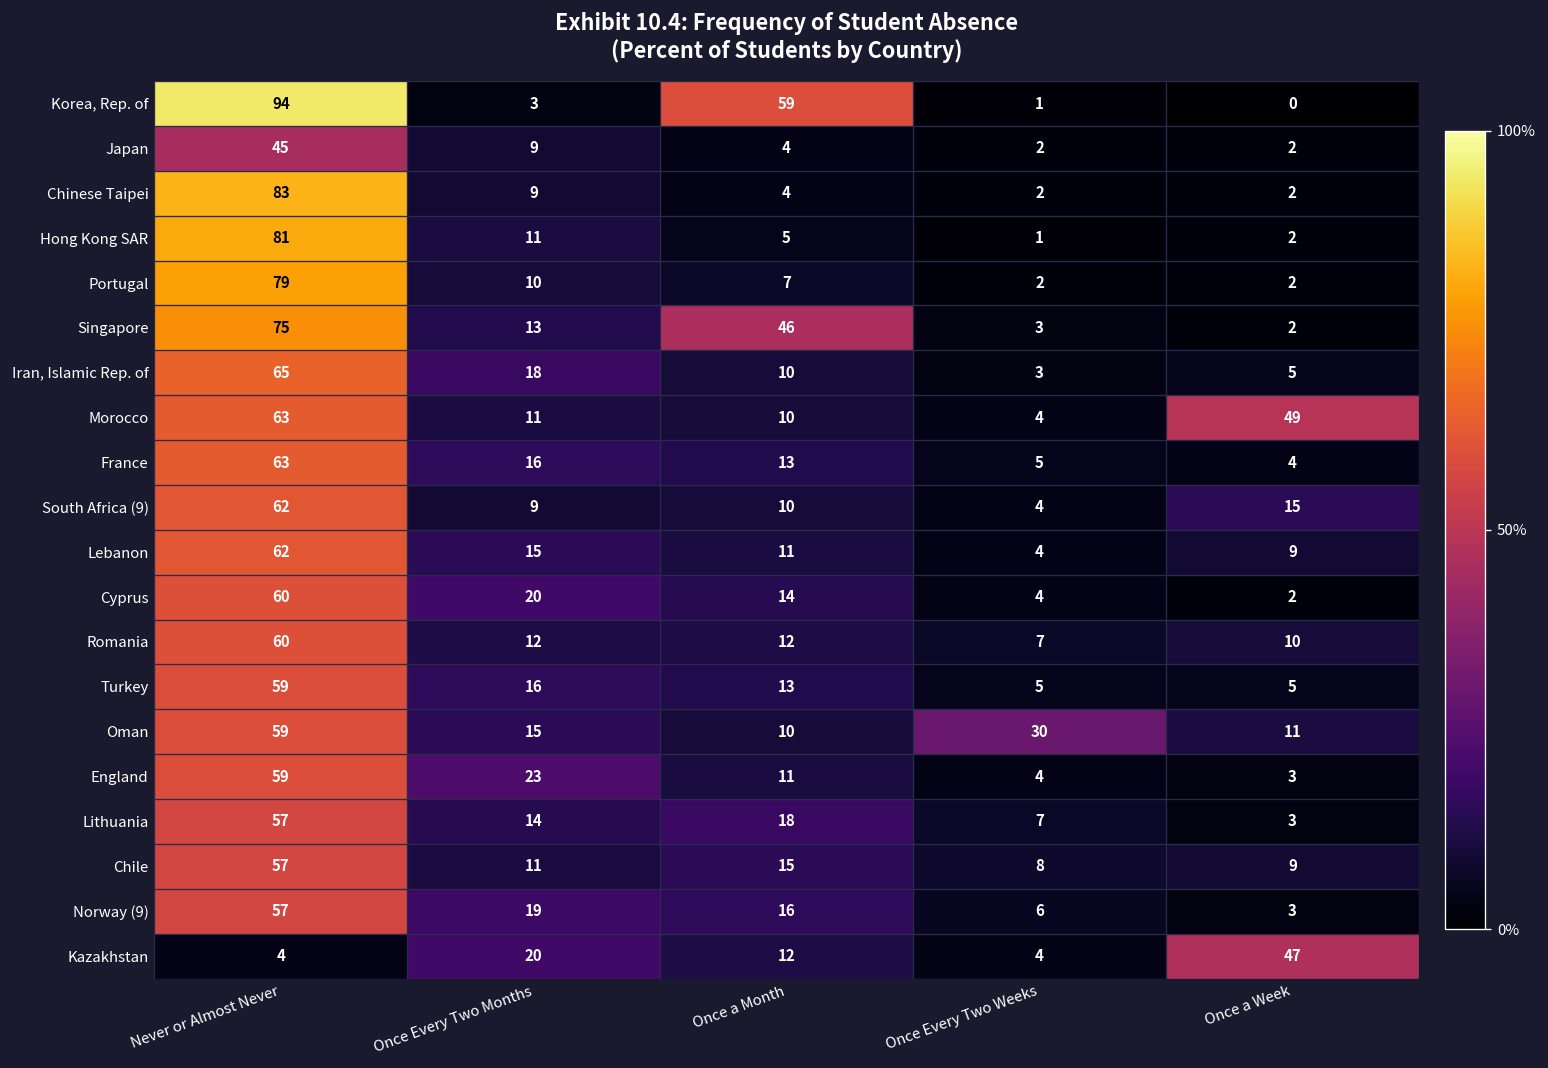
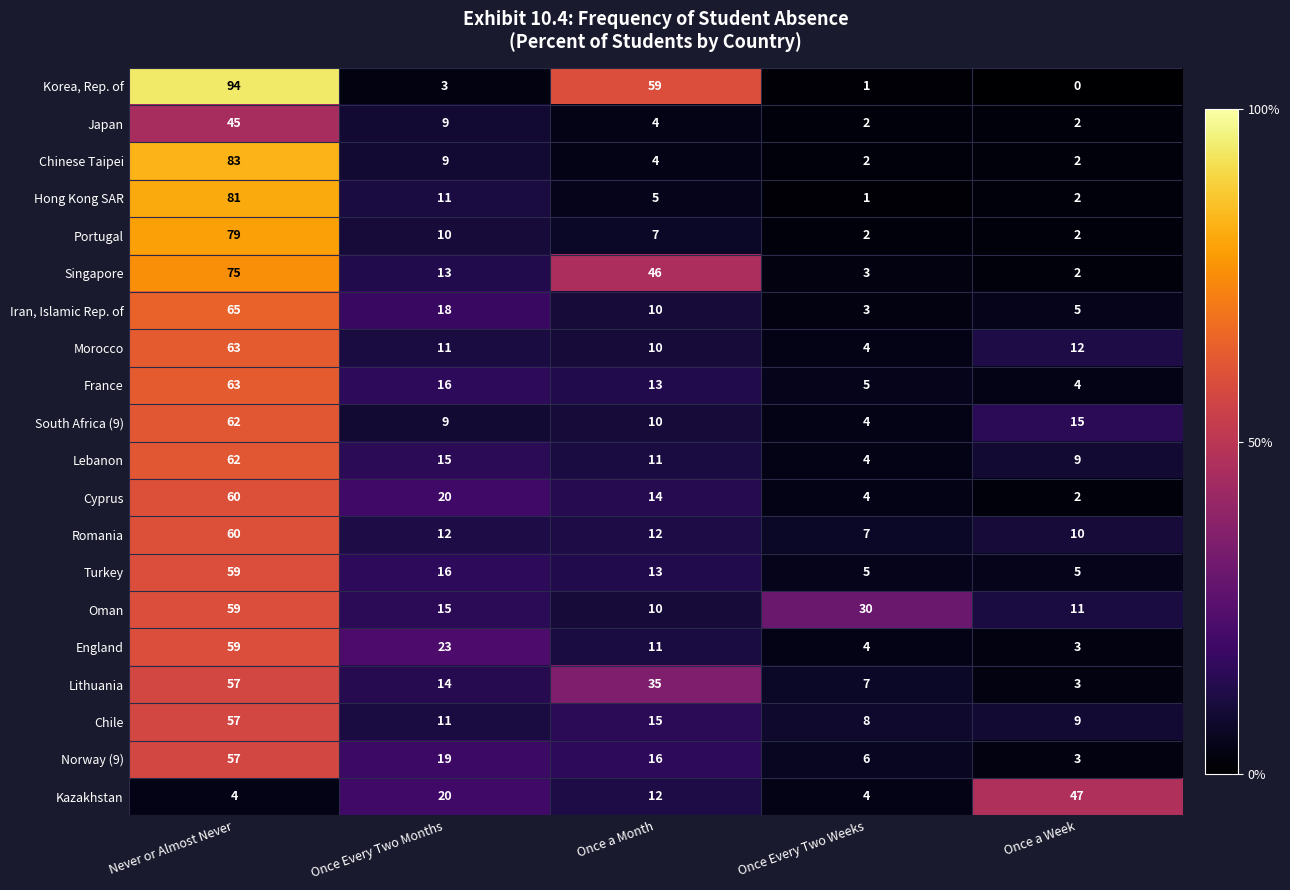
  {
    "Korea, Rep. of": {
      "Never or Almost Never": 94,
      "Once Every Two Months": 3,
      "Once a Month": 59,
      "Once Every Two Weeks": 1,
      "Once a Week": 0
    },
    "Japan": {
      "Never or Almost Never": 45,
      "Once Every Two Months": 9,
      "Once a Month": 4,
      "Once Every Two Weeks": 2,
      "Once a Week": 2
    },
    "Chinese Taipei": {
      "Never or Almost Never": 83,
      "Once Every Two Months": 9,
      "Once a Month": 4,
      "Once Every Two Weeks": 2,
      "Once a Week": 2
    },
    "Hong Kong SAR": {
      "Never or Almost Never": 81,
      "Once Every Two Months": 11,
      "Once a Month": 5,
      "Once Every Two Weeks": 1,
      "Once a Week": 2
    },
    "Portugal": {
      "Never or Almost Never": 79,
      "Once Every Two Months": 10,
      "Once a Month": 7,
      "Once Every Two Weeks": 2,
      "Once a Week": 2
    },
    "Singapore": {
      "Never or Almost Never": 75,
      "Once Every Two Months": 13,
      "Once a Month": 46,
      "Once Every Two Weeks": 3,
      "Once a Week": 2
    },
    "Iran, Islamic Rep. of": {
      "Never or Almost Never": 65,
      "Once Every Two Months": 18,
      "Once a Month": 10,
      "Once Every Two Weeks": 3,
      "Once a Week": 5
    },
    "Morocco": {
      "Never or Almost Never": 63,
      "Once Every Two Months": 11,
      "Once a Month": 10,
      "Once Every Two Weeks": 4,
-     "Once a Week": 49
+     "Once a Week": 12
    },
    "France": {
      "Never or Almost Never": 63,
      "Once Every Two Months": 16,
      "Once a Month": 13,
      "Once Every Two Weeks": 5,
      "Once a Week": 4
    },
    "South Africa (9)": {
      "Never or Almost Never": 62,
      "Once Every Two Months": 9,
      "Once a Month": 10,
      "Once Every Two Weeks": 4,
      "Once a Week": 15
    },
    "Lebanon": {
      "Never or Almost Never": 62,
      "Once Every Two Months": 15,
      "Once a Month": 11,
      "Once Every Two Weeks": 4,
      "Once a Week": 9
    },
    "Cyprus": {
      "Never or Almost Never": 60,
      "Once Every Two Months": 20,
      "Once a Month": 14,
      "Once Every Two Weeks": 4,
      "Once a Week": 2
    },
    "Romania": {
      "Never or Almost Never": 60,
      "Once Every Two Months": 12,
      "Once a Month": 12,
      "Once Every Two Weeks": 7,
      "Once a Week": 10
    },
    "Turkey": {
      "Never or Almost Never": 59,
      "Once Every Two Months": 16,
      "Once a Month": 13,
      "Once Every Two Weeks": 5,
      "Once a Week": 5
    },
    "Oman": {
      "Never or Almost Never": 59,
      "Once Every Two Months": 15,
      "Once a Month": 10,
      "Once Every Two Weeks": 30,
      "Once a Week": 11
    },
    "England": {
      "Never or Almost Never": 59,
      "Once Every Two Months": 23,
      "Once a Month": 11,
      "Once Every Two Weeks": 4,
      "Once a Week": 3
    },
    "Lithuania": {
      "Never or Almost Never": 57,
      "Once Every Two Months": 14,
-     "Once a Month": 18,
+     "Once a Month": 35,
      "Once Every Two Weeks": 7,
      "Once a Week": 3
    },
    "Chile": {
      "Never or Almost Never": 57,
      "Once Every Two Months": 11,
      "Once a Month": 15,
      "Once Every Two Weeks": 8,
      "Once a Week": 9
    },
    "Norway (9)": {
      "Never or Almost Never": 57,
      "Once Every Two Months": 19,
      "Once a Month": 16,
      "Once Every Two Weeks": 6,
      "Once a Week": 3
    },
    "Kazakhstan": {
      "Never or Almost Never": 4,
      "Once Every Two Months": 20,
      "Once a Month": 12,
      "Once Every Two Weeks": 4,
      "Once a Week": 47
    }
  }
